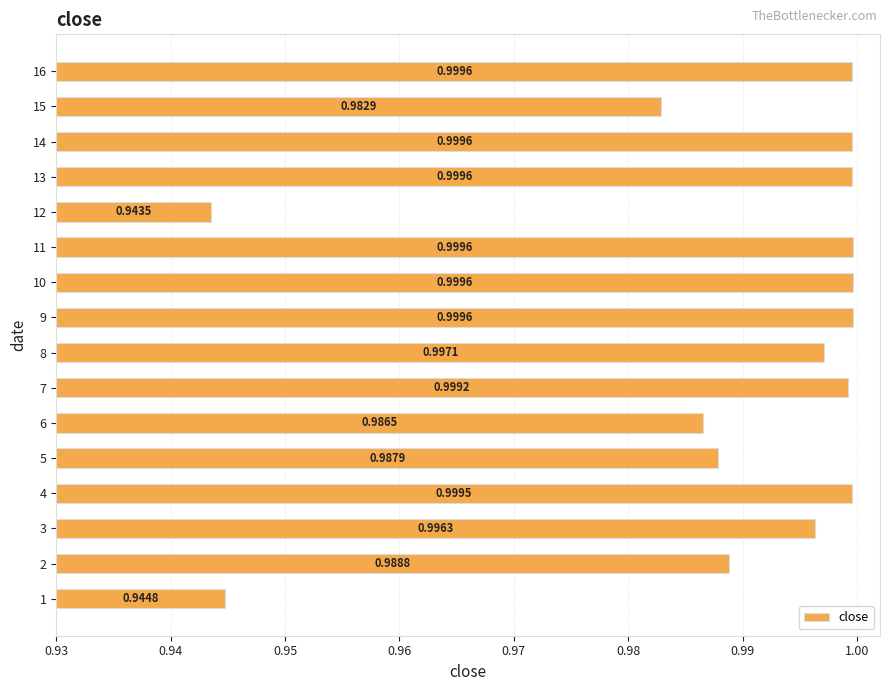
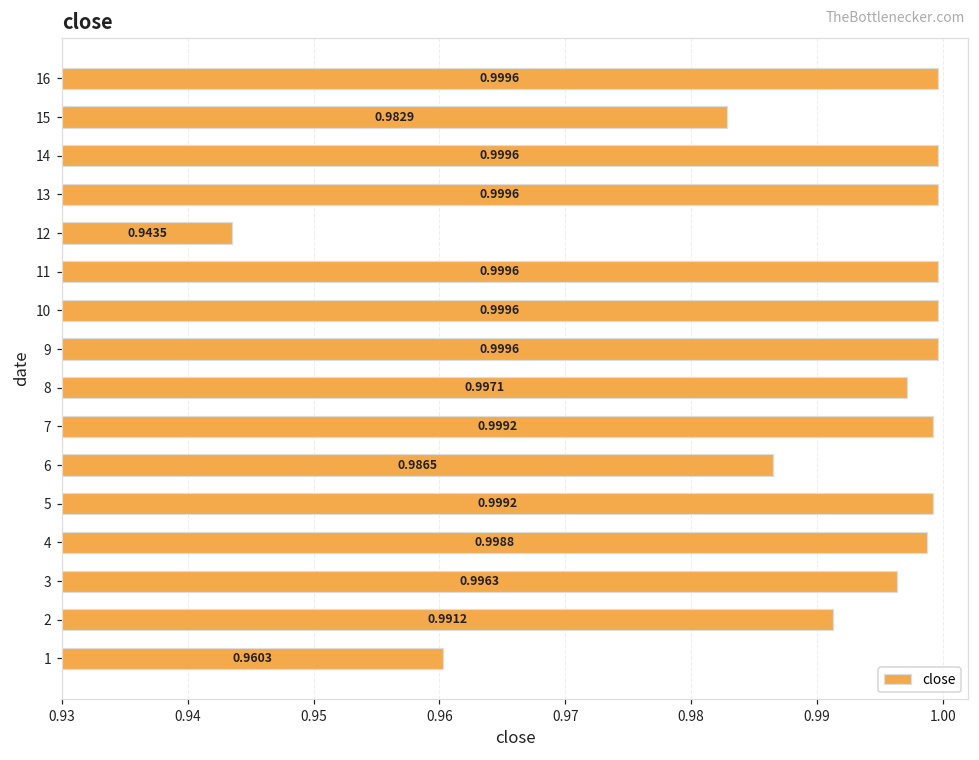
  {
    "16": 0.9996,
    "15": 0.9829,
    "14": 0.9996,
    "13": 0.9996,
    "12": 0.9435,
    "11": 0.9996,
    "10": 0.9996,
    "9": 0.9996,
    "8": 0.9971,
    "7": 0.9992,
    "6": 0.9865,
-   "5": 0.9879,
-   "4": 0.9995,
+   "5": 0.9992,
+   "4": 0.9988,
    "3": 0.9963,
-   "2": 0.9888,
-   "1": 0.9448
+   "2": 0.9912,
+   "1": 0.9603
  }
